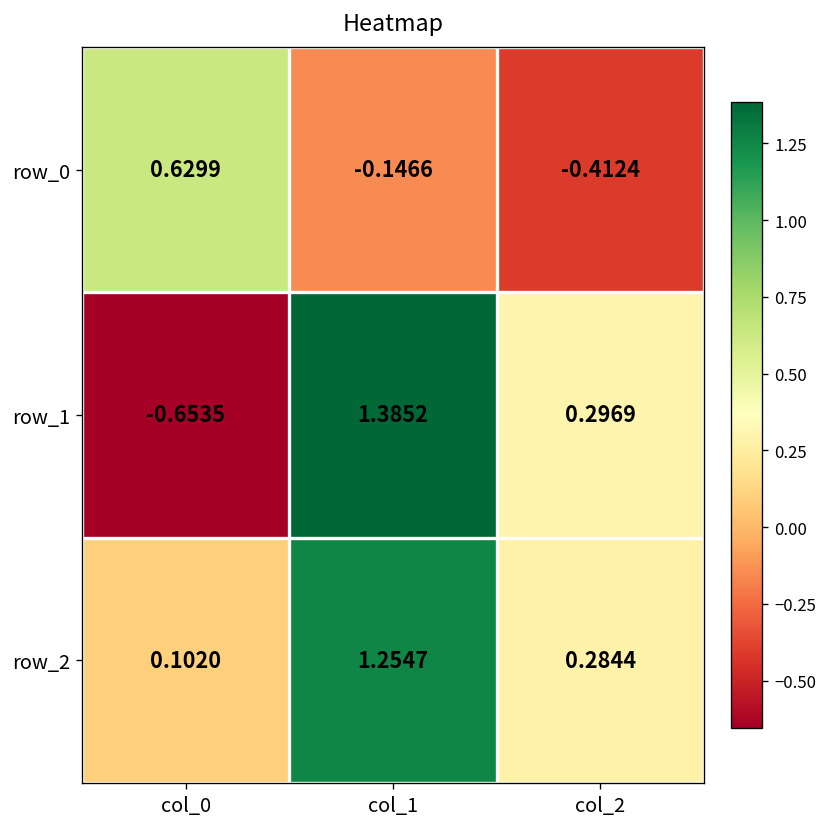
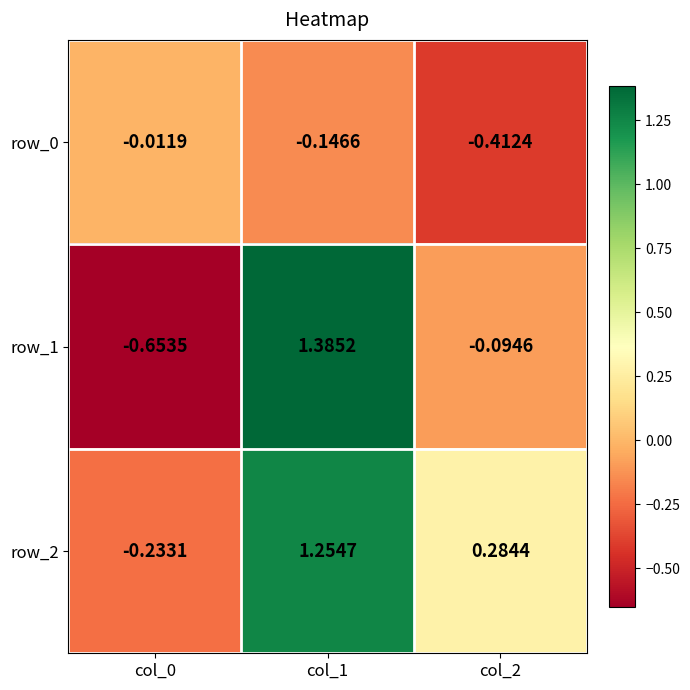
  {
    "row_0": {
-     "col_0": 0.6299,
+     "col_0": -0.0119,
      "col_1": -0.1466,
      "col_2": -0.4124
    },
    "row_1": {
      "col_0": -0.6535,
      "col_1": 1.3852,
-     "col_2": 0.2969
+     "col_2": -0.0946
    },
    "row_2": {
-     "col_0": 0.1020,
+     "col_0": -0.2331,
      "col_1": 1.2547,
      "col_2": 0.2844
    }
  }
